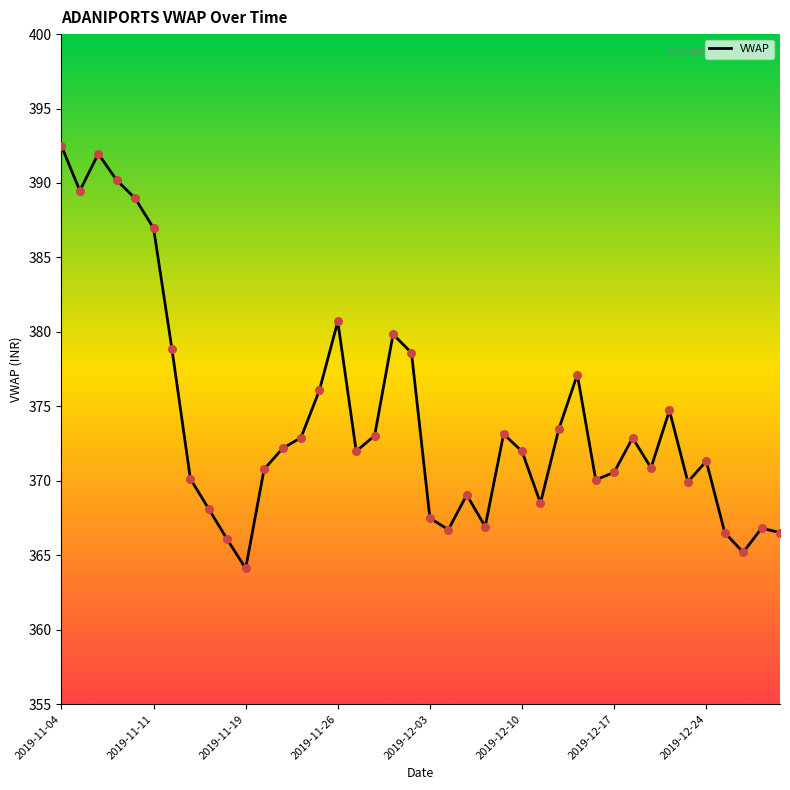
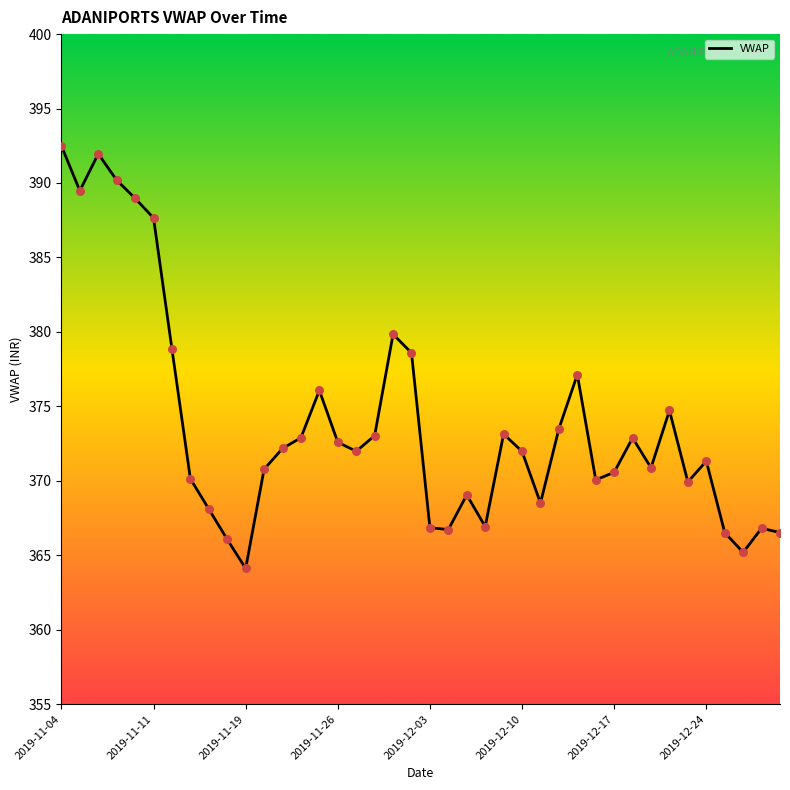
  {
    "2019-11-04": 392.5,
-   "2019-11-11": 387.0,
+   "2019-11-11": 387.7,
    "2019-11-19": 364.1,
-   "2019-11-26": 380.7,
-   "2019-12-03": 367.5,
+   "2019-11-26": 372.6,
+   "2019-12-03": 366.9,
    "2019-12-10": 372.0,
    "2019-12-17": 370.6,
    "2019-12-24": 371.3
  }
